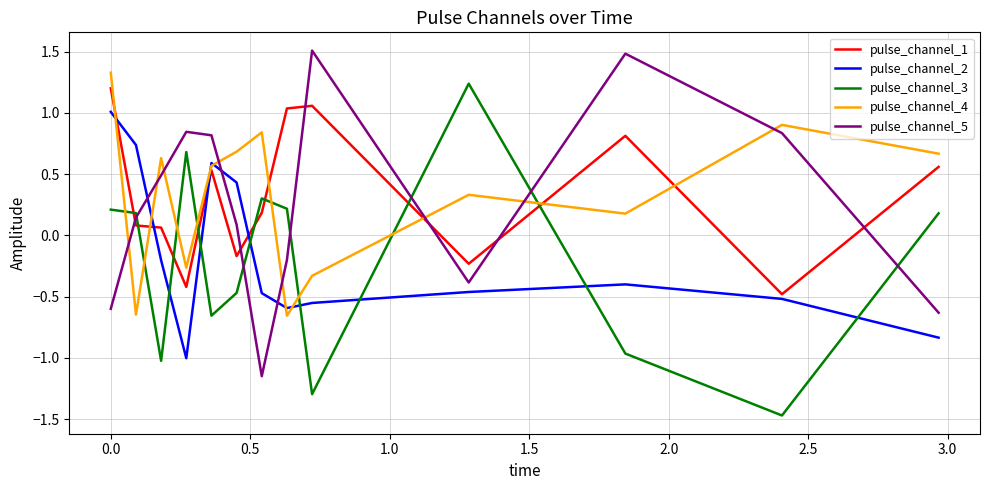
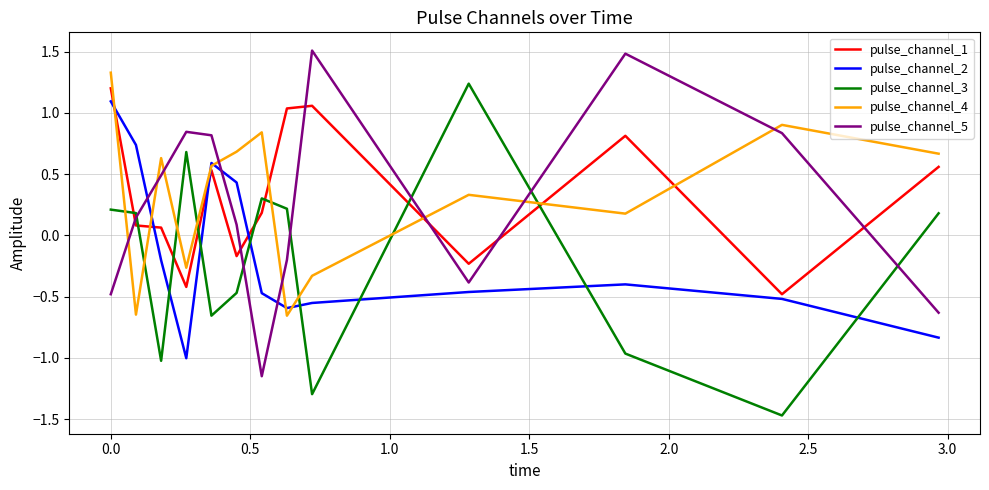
  {
    "pulse_channel_1": {
      "0.0": 1.20
    },
    "pulse_channel_2": {
-     "0.0": 1.01
+     "0.0": 1.09
    },
    "pulse_channel_3": {
      "0.0": 0.21
    },
    "pulse_channel_4": {
      "0.0": 1.33
    },
    "pulse_channel_5": {
-     "0.0": -0.60
+     "0.0": -0.48
    }
  }
